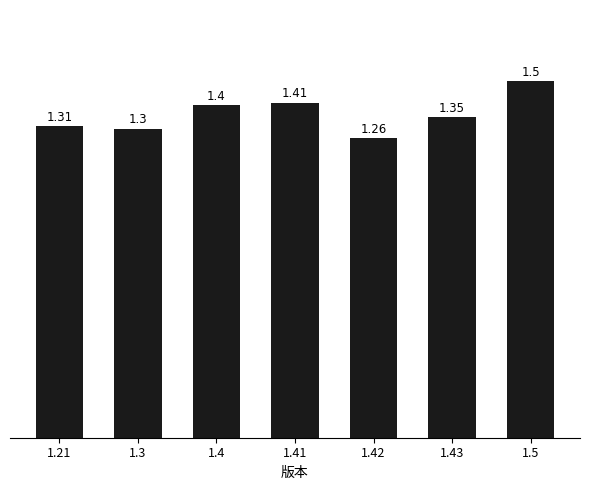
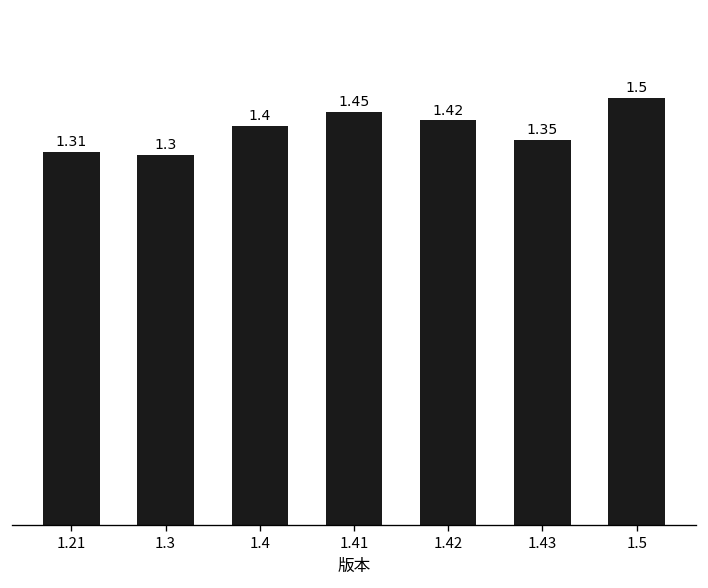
  {
    "1.21": 1.31,
    "1.3": 1.3,
    "1.4": 1.4,
-   "1.41": 1.41,
-   "1.42": 1.26,
+   "1.41": 1.45,
+   "1.42": 1.42,
    "1.43": 1.35,
    "1.5": 1.5
  }
